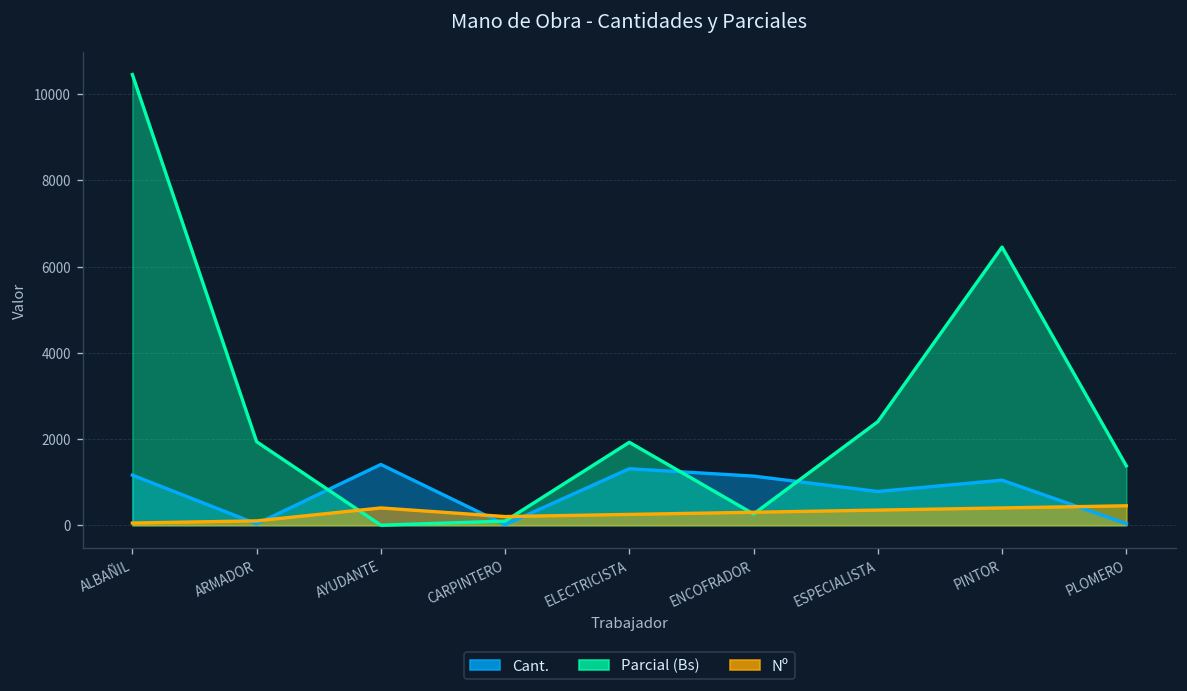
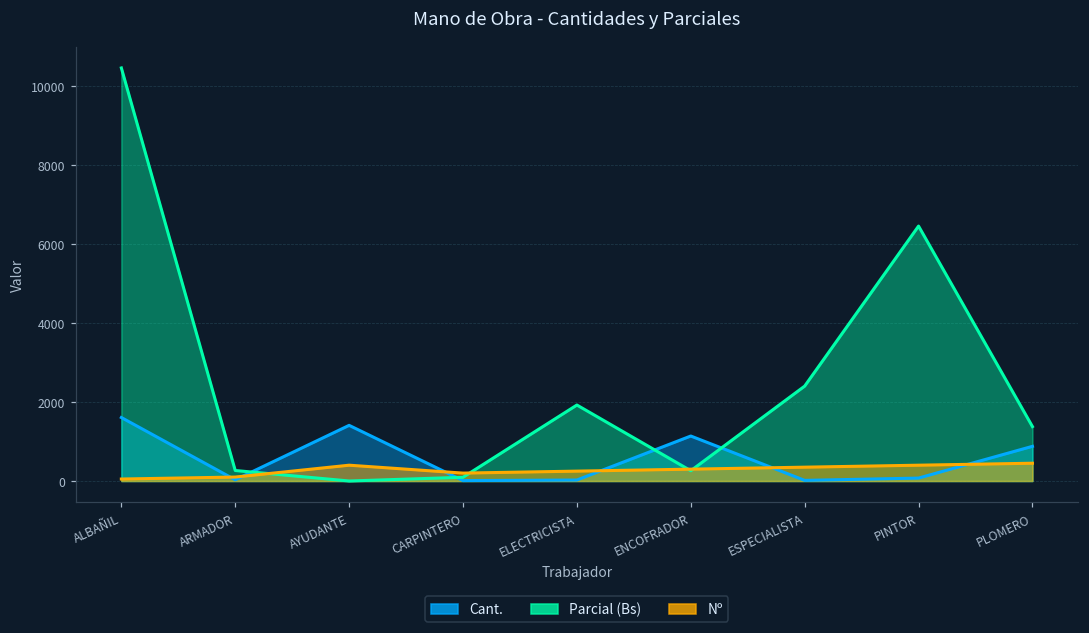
  {
    "Cant.": {
-     "ALBAÑIL": 1200,
+     "ALBAÑIL": 1600,
      "ARMADOR": 0,
      "AYUDANTE": 1400,
      "CARPINTERO": 0,
-     "ELECTRICISTA": 1300,
+     "ELECTRICISTA": 0,
      "ENCOFRADOR": 1100,
-     "ESPECIALISTA": 800,
-     "PINTOR": 1000,
-     "PLOMERO": 0
+     "ESPECIALISTA": 0,
+     "PINTOR": 100,
+     "PLOMERO": 900
    },
    "Parcial (Bs)": {
      "ALBAÑIL": 10500,
-     "ARMADOR": 1900,
+     "ARMADOR": 300,
      "AYUDANTE": 0,
      "CARPINTERO": 100,
      "ELECTRICISTA": 1900,
      "ESPECIALISTA": 2400,
      "PINTOR": 6500,
      "PLOMERO": 1400
    },
    "Nº": {
      "ALBAÑIL": 100,
      "ARMADOR": 100,
      "AYUDANTE": 400,
      "CARPINTERO": 200,
      "ELECTRICISTA": 300,
      "ESPECIALISTA": 400,
      "PINTOR": 400,
      "PLOMERO": 500
    }
  }
